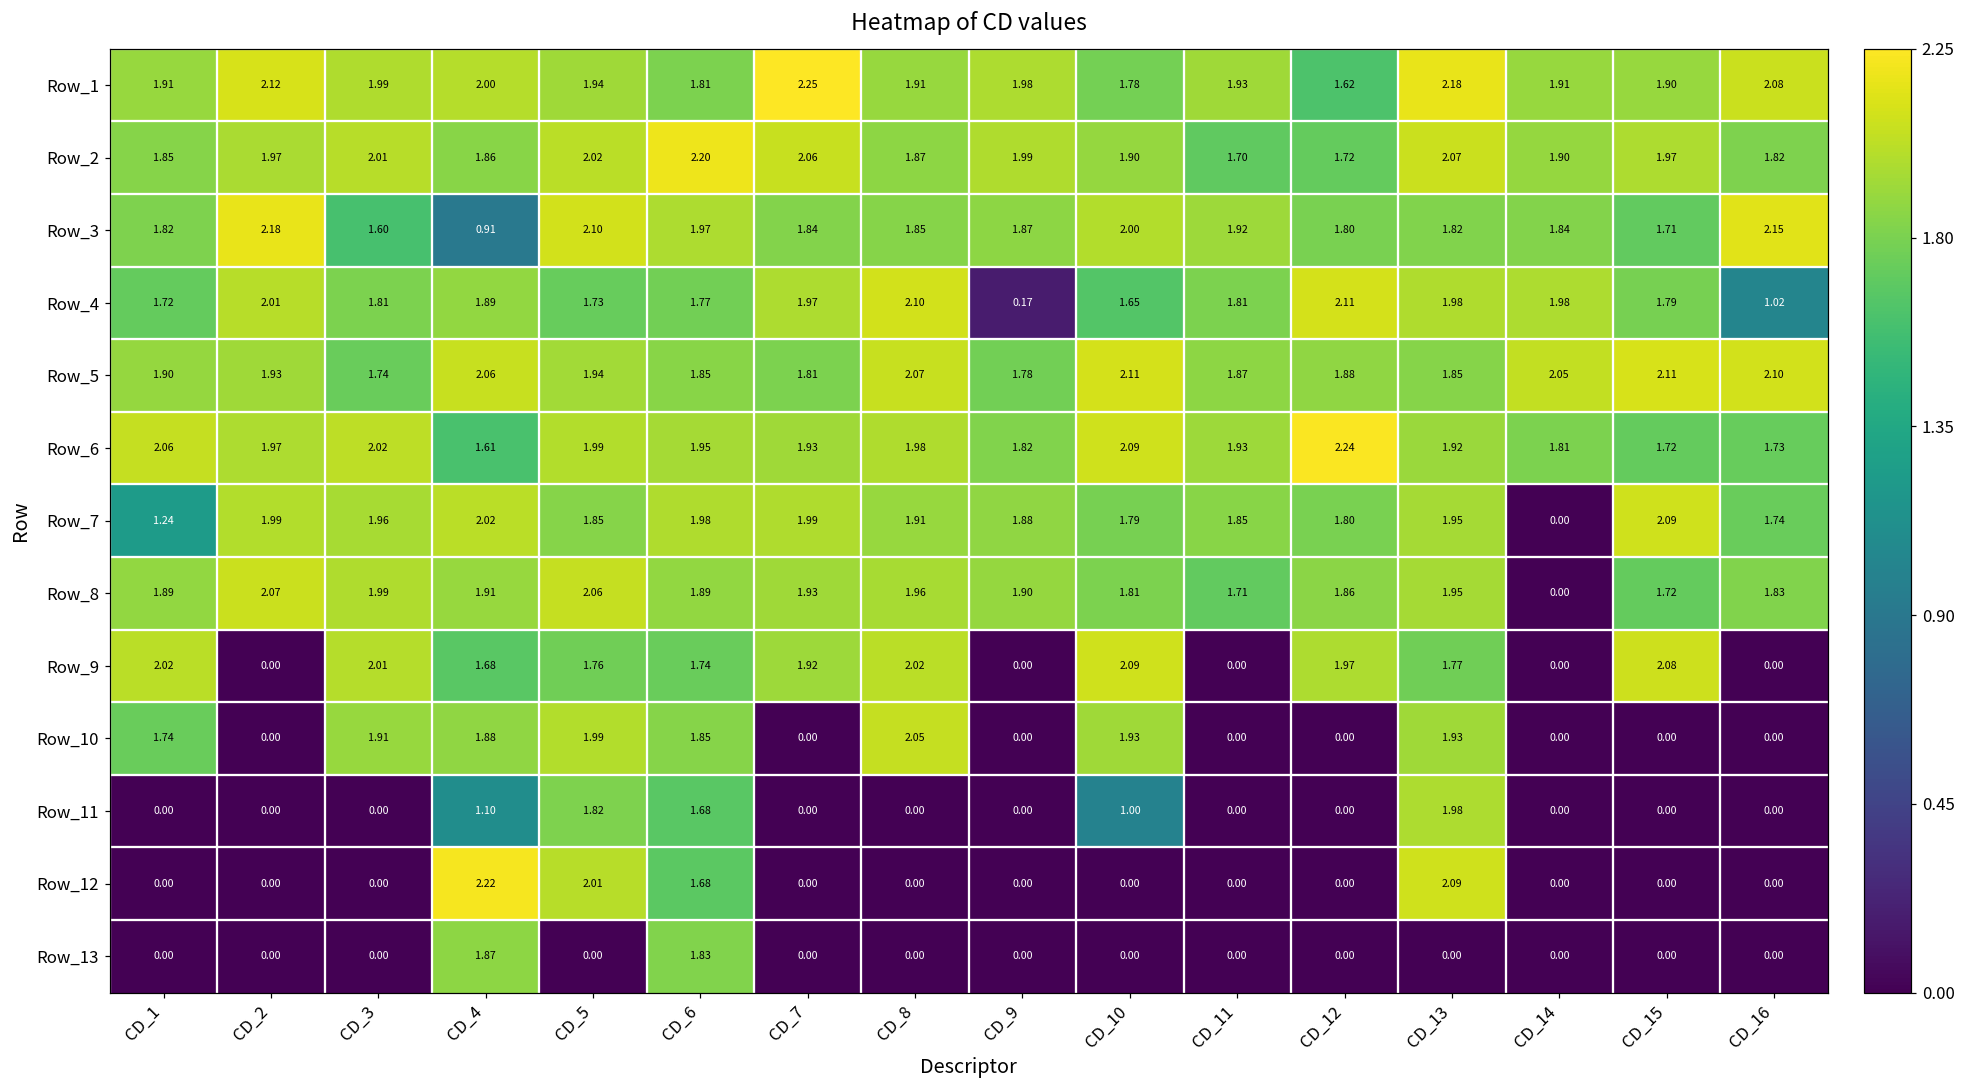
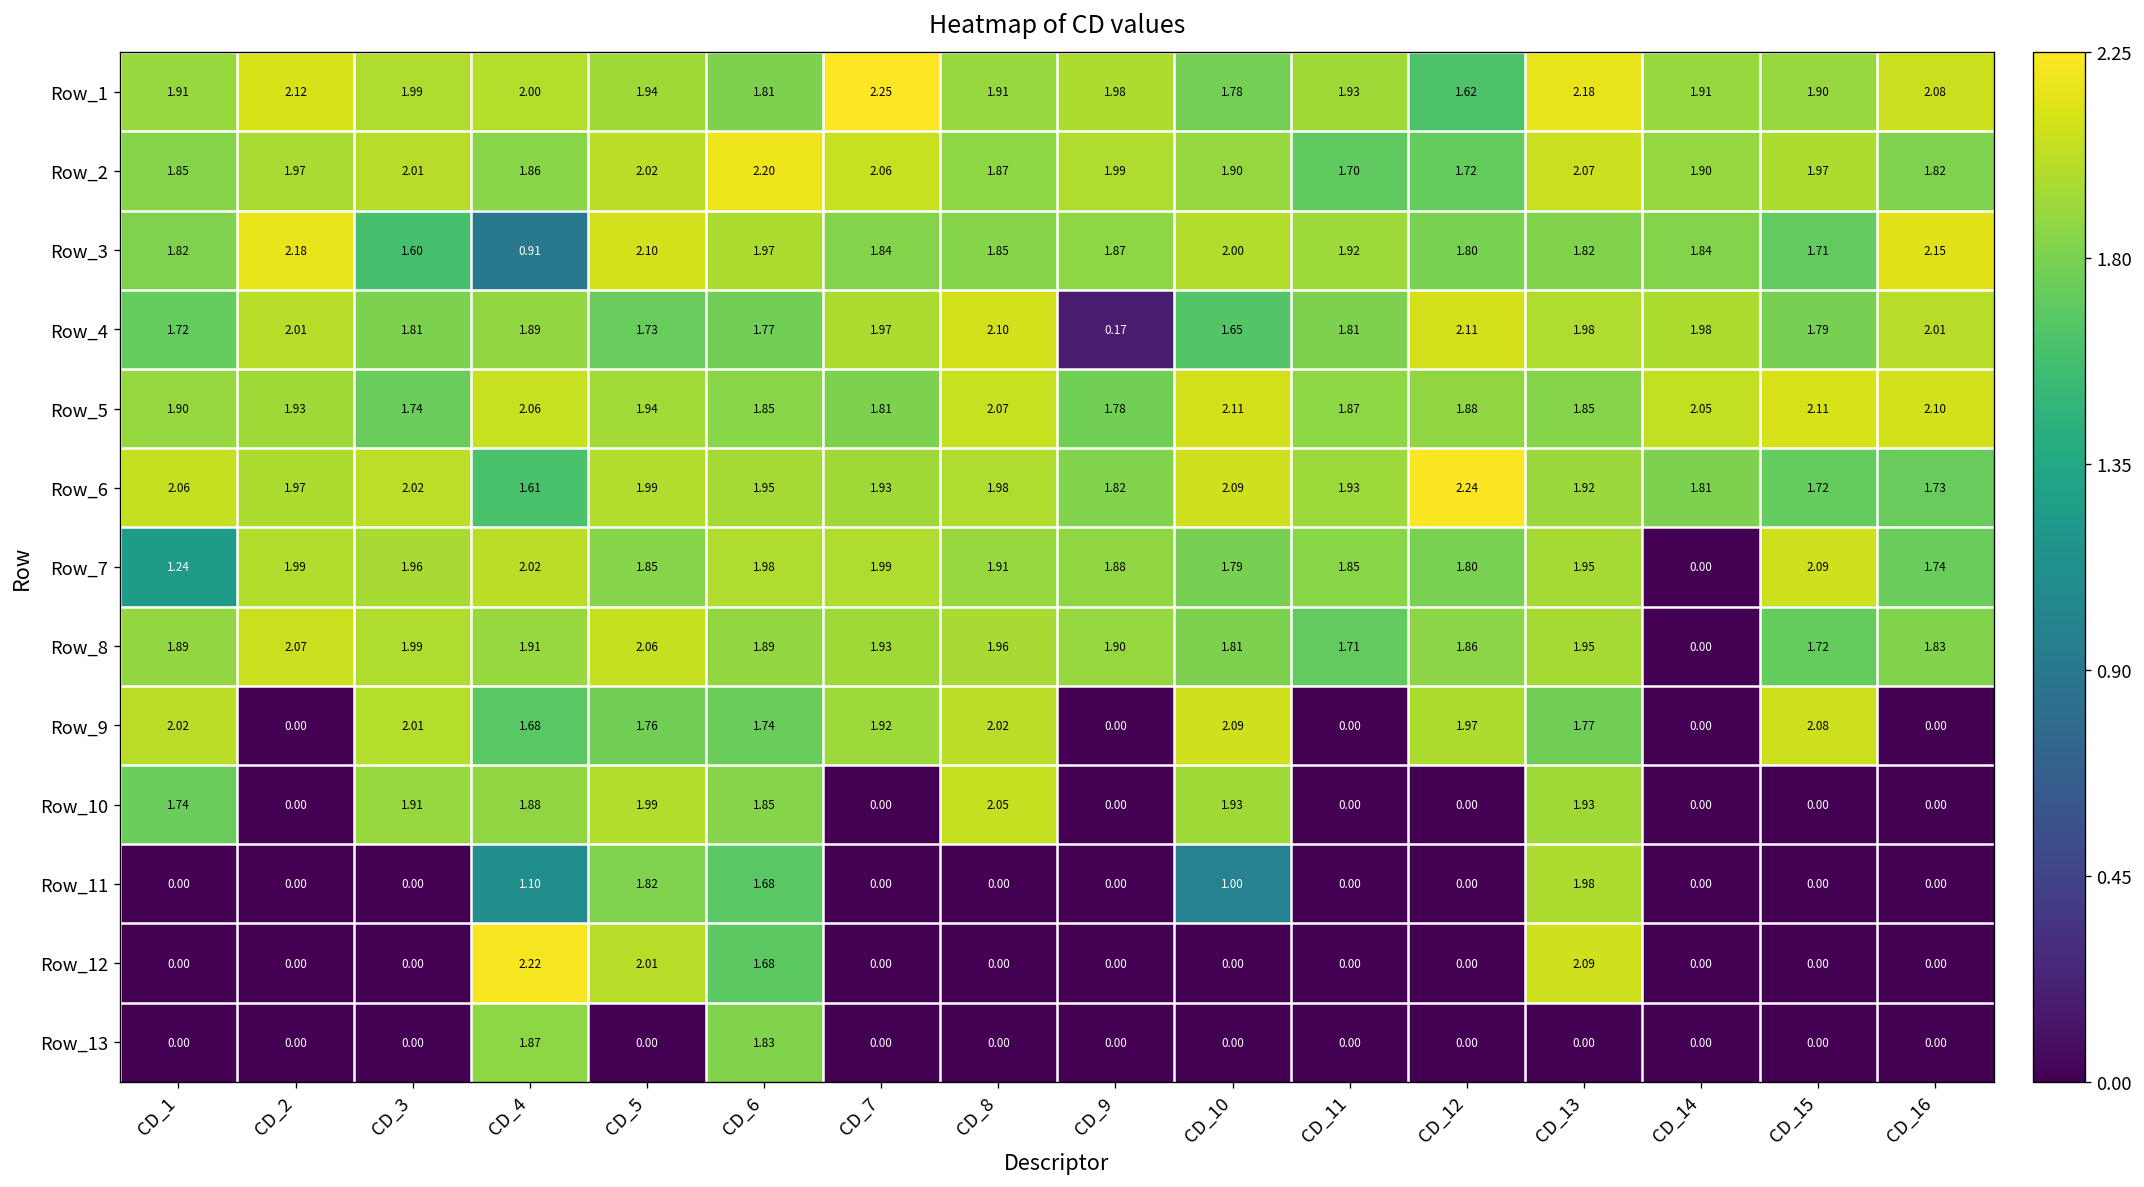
  {
    "Row_4": {
      "CD_1": 1.72,
      "CD_2": 2.01,
      "CD_3": 1.81,
      "CD_4": 1.89,
      "CD_5": 1.73,
      "CD_6": 1.77,
      "CD_7": 1.97,
      "CD_8": 2.10,
      "CD_9": 0.17,
      "CD_10": 1.65,
      "CD_11": 1.81,
      "CD_12": 2.11,
      "CD_13": 1.98,
      "CD_14": 1.98,
      "CD_15": 1.79,
-     "CD_16": 1.02
+     "CD_16": 2.01
    }
  }
